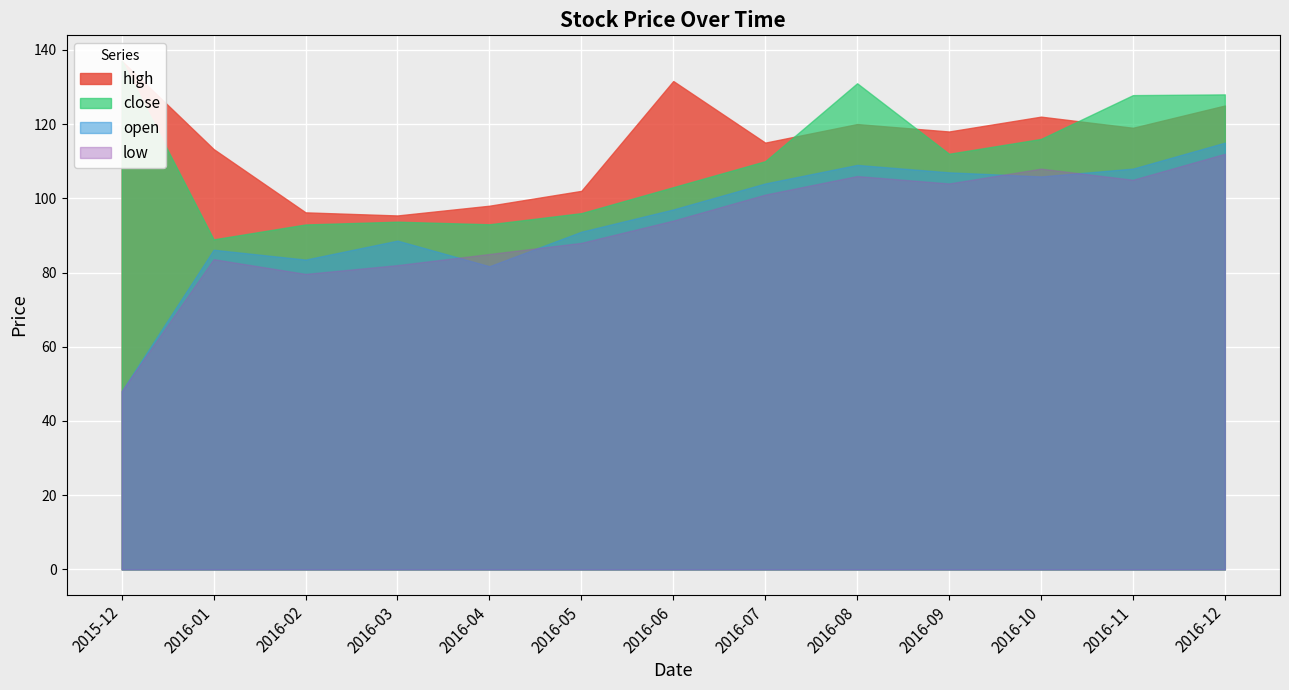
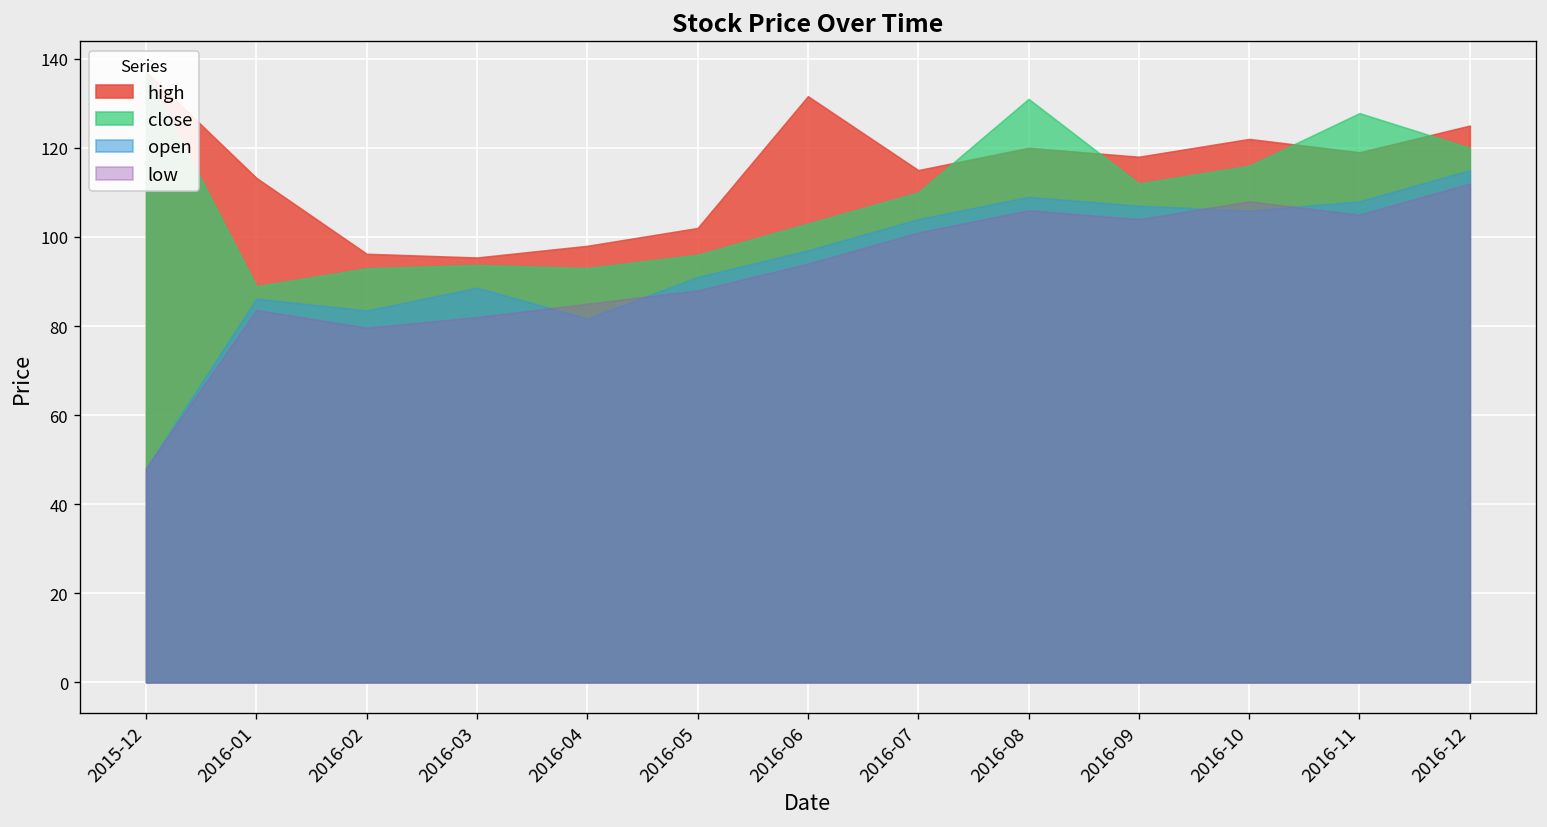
  {
    "high": {
      "2016-01": 113,
      "2016-02": 96,
      "2016-03": 95,
      "2016-04": 98,
      "2016-05": 102,
      "2016-06": 132,
      "2016-07": 115,
      "2016-08": 120,
      "2016-09": 118,
      "2016-10": 122,
      "2016-11": 119,
      "2016-12": 125
    },
    "close": {
      "2016-01": 89,
      "2016-02": 93,
      "2016-03": 94,
      "2016-04": 93,
      "2016-05": 96,
      "2016-06": 103,
      "2016-07": 110,
      "2016-08": 131,
      "2016-09": 112,
      "2016-10": 116,
      "2016-11": 128,
-     "2016-12": 128
+     "2016-12": 120
    },
    "open": {
      "2016-01": 86,
      "2016-02": 83,
      "2016-03": 89,
      "2016-04": 82,
      "2016-05": 91,
      "2016-06": 97,
      "2016-07": 104,
      "2016-08": 109,
      "2016-09": 107,
      "2016-10": 106,
      "2016-11": 108,
      "2016-12": 115
    },
    "low": {
      "2016-01": 84,
      "2016-02": 80,
      "2016-03": 82,
      "2016-04": 85,
      "2016-05": 88,
      "2016-06": 94,
      "2016-07": 101,
      "2016-08": 106,
      "2016-09": 104,
      "2016-10": 108,
      "2016-11": 105,
      "2016-12": 112
    }
  }
